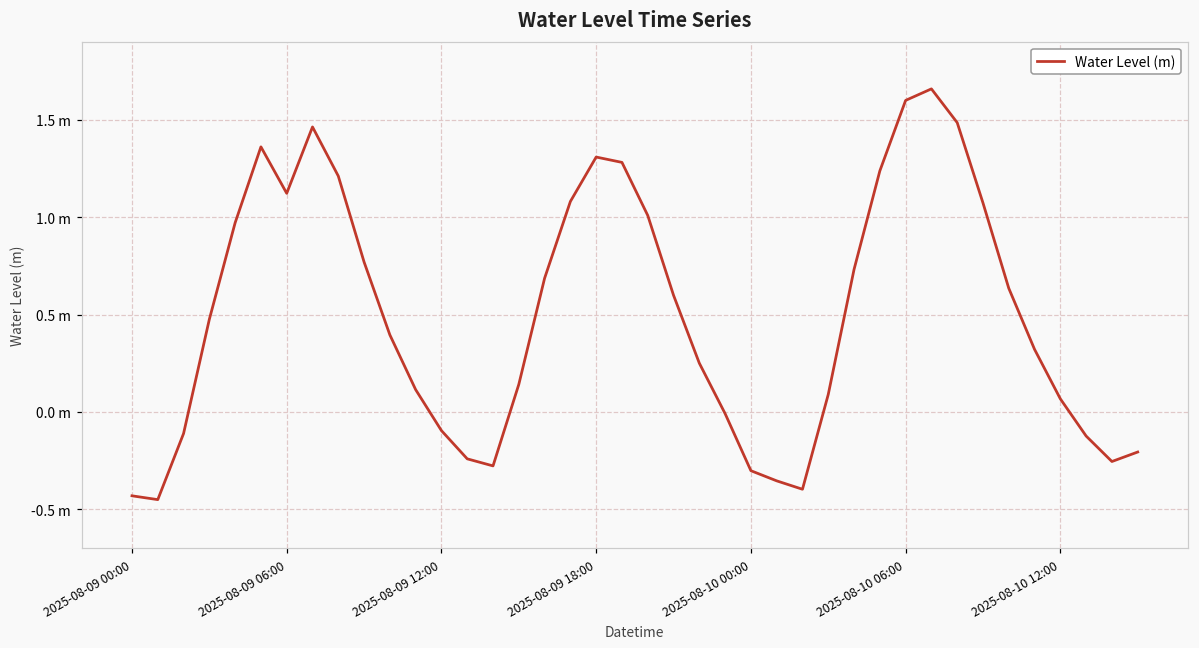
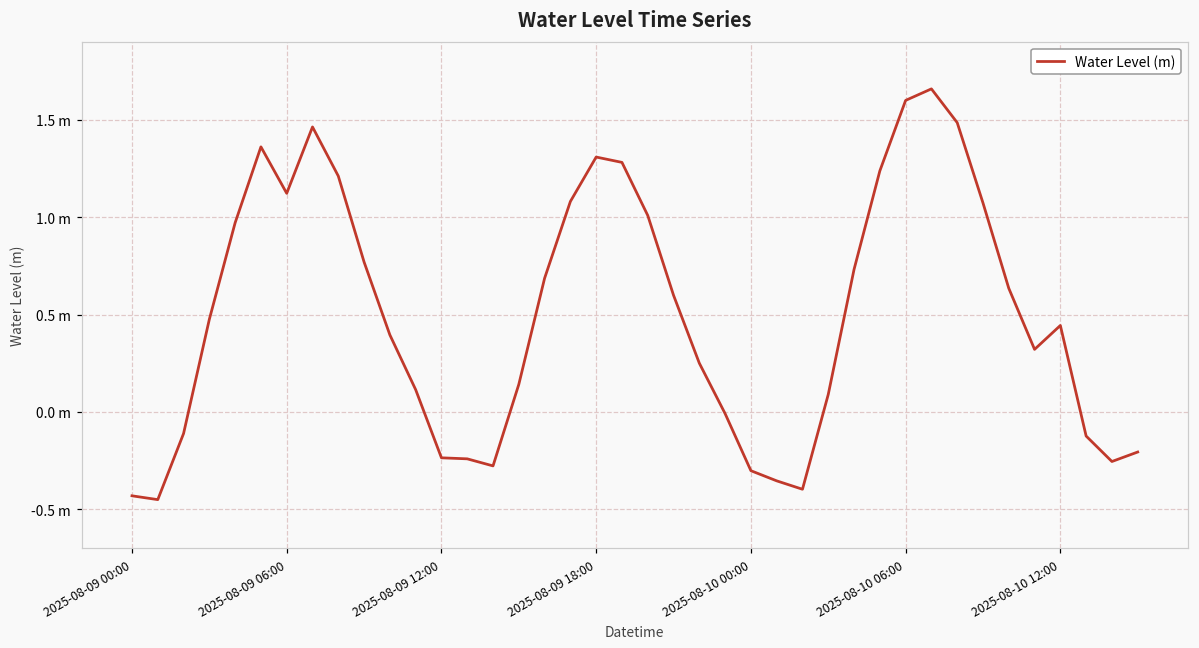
  {
    "2025-08-09 00:00": "-0.43 m",
    "2025-08-09 06:00": "1.12 m",
-   "2025-08-09 12:00": "-0.10 m",
+   "2025-08-09 12:00": "-0.24 m",
    "2025-08-09 18:00": "1.31 m",
    "2025-08-10 00:00": "-0.30 m",
    "2025-08-10 06:00": "1.60 m",
-   "2025-08-10 12:00": "0.07 m"
+   "2025-08-10 12:00": "0.44 m"
  }
